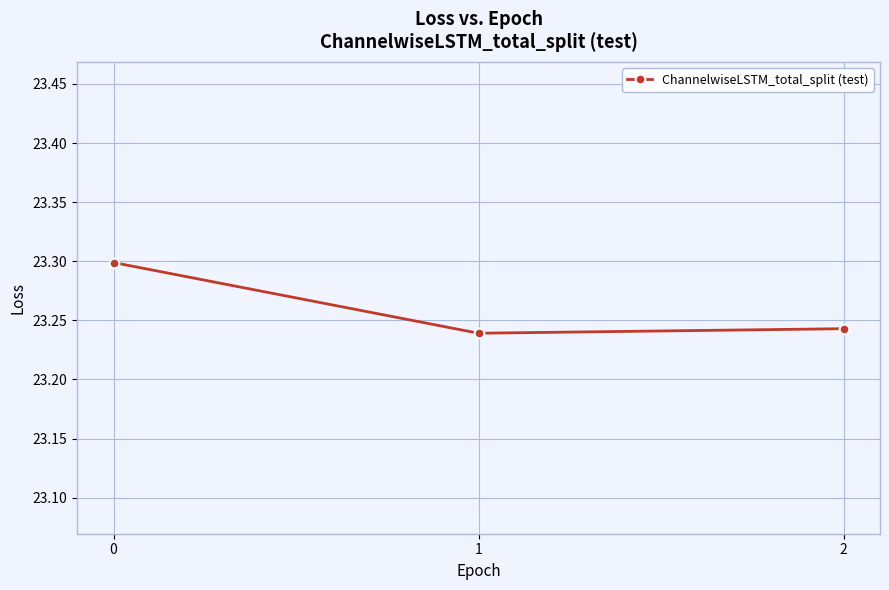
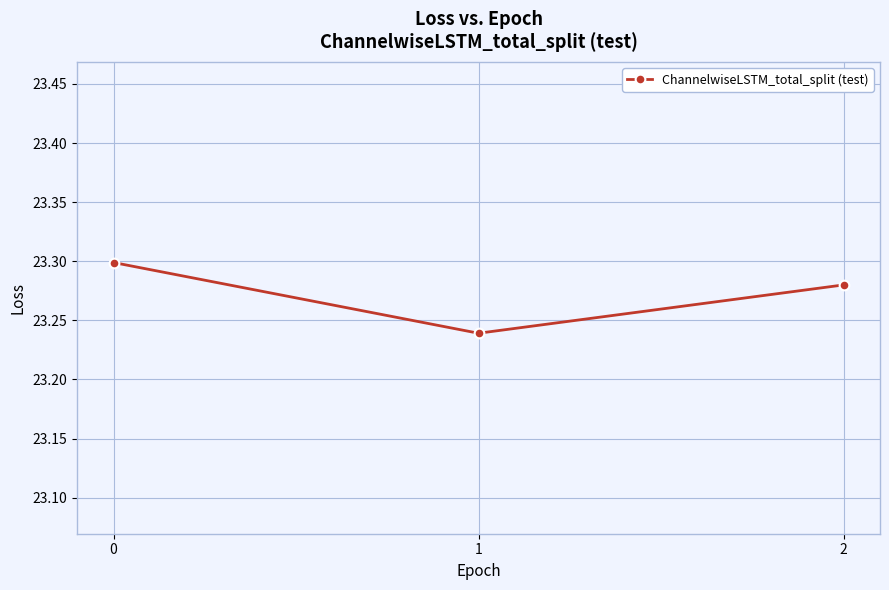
  {
    "0": 23.299,
    "1": 23.239,
-   "2": 23.243
+   "2": 23.280
  }
